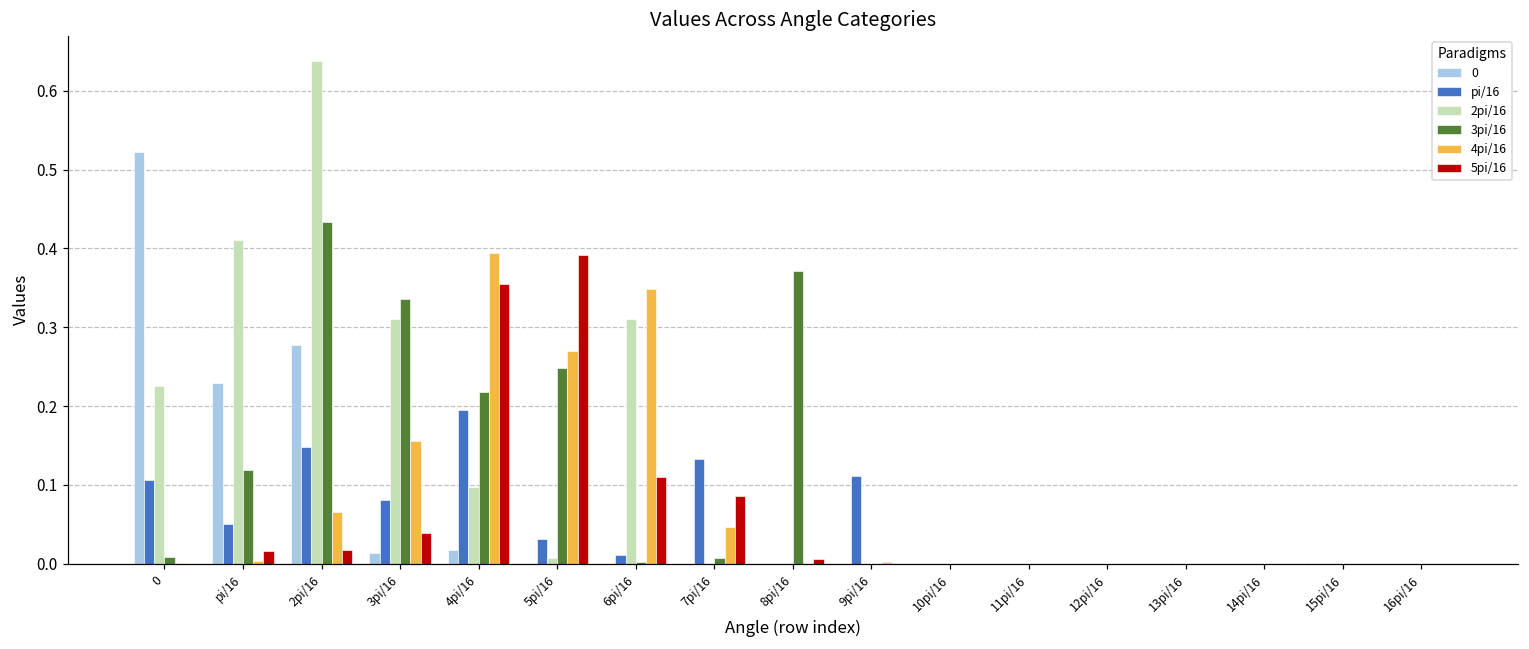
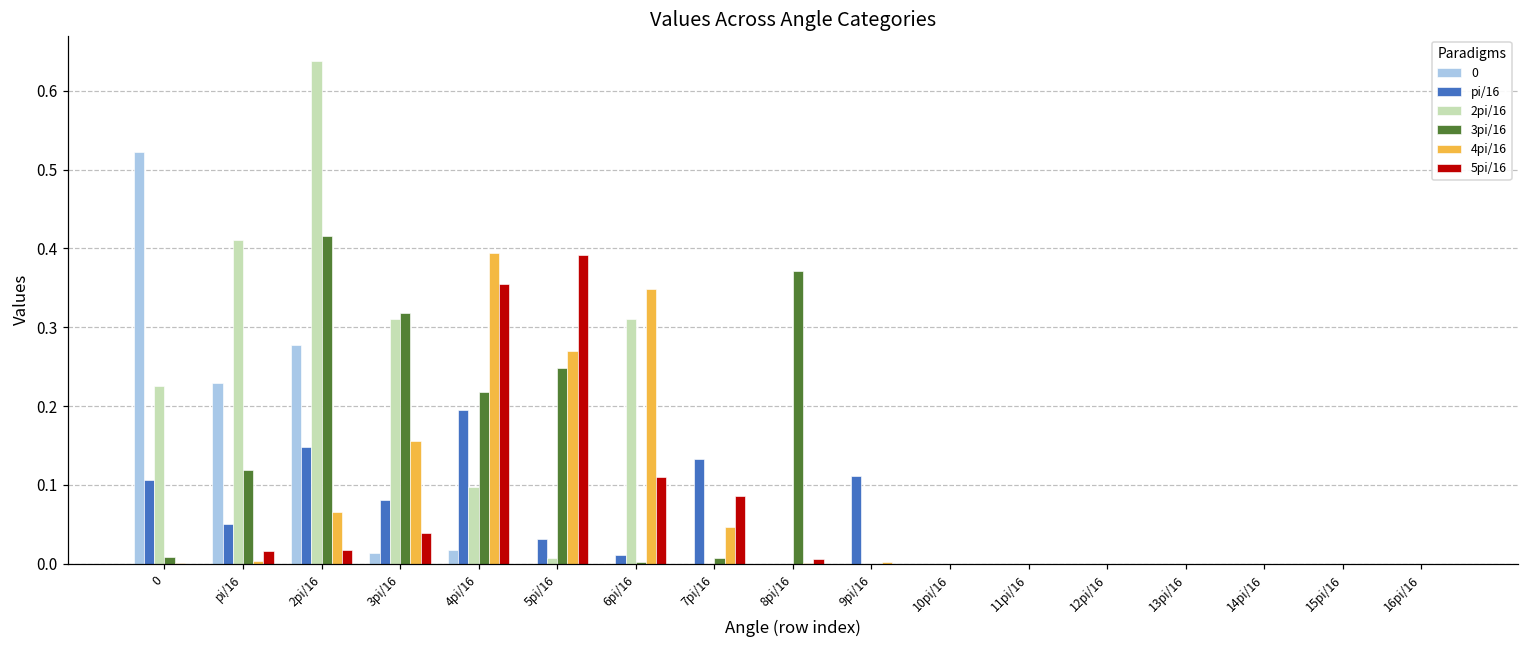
  {
    "0": {
      "0": 0.52,
      "pi/16": 0.23,
      "2pi/16": 0.28,
      "3pi/16": 0.01,
      "4pi/16": 0.02
    },
    "pi/16": {
      "0": 0.11,
      "pi/16": 0.05,
      "2pi/16": 0.15,
      "3pi/16": 0.08,
      "4pi/16": 0.20,
      "5pi/16": 0.03,
      "6pi/16": 0.01,
      "7pi/16": 0.13,
      "9pi/16": 0.11
    },
    "2pi/16": {
      "0": 0.23,
      "pi/16": 0.41,
      "2pi/16": 0.64,
      "3pi/16": 0.31,
      "4pi/16": 0.10,
      "5pi/16": 0.01,
      "6pi/16": 0.31
    },
    "3pi/16": {
      "0": 0.01,
      "pi/16": 0.12,
-     "2pi/16": 0.43,
-     "3pi/16": 0.34,
+     "2pi/16": 0.42,
+     "3pi/16": 0.32,
      "4pi/16": 0.22,
      "5pi/16": 0.25,
      "7pi/16": 0.01,
      "8pi/16": 0.37
    },
    "4pi/16": {
      "pi/16": 0.00,
      "2pi/16": 0.07,
      "3pi/16": 0.16,
      "4pi/16": 0.39,
      "5pi/16": 0.27,
      "6pi/16": 0.35,
      "7pi/16": 0.05
    },
    "5pi/16": {
      "pi/16": 0.02,
      "2pi/16": 0.02,
      "3pi/16": 0.04,
      "4pi/16": 0.36,
      "5pi/16": 0.39,
      "6pi/16": 0.11,
      "7pi/16": 0.09,
      "8pi/16": 0.01
    }
  }
